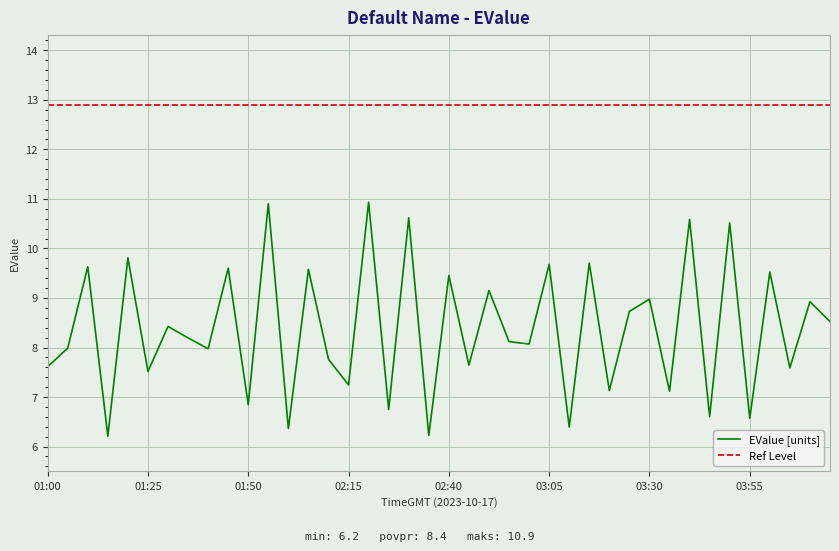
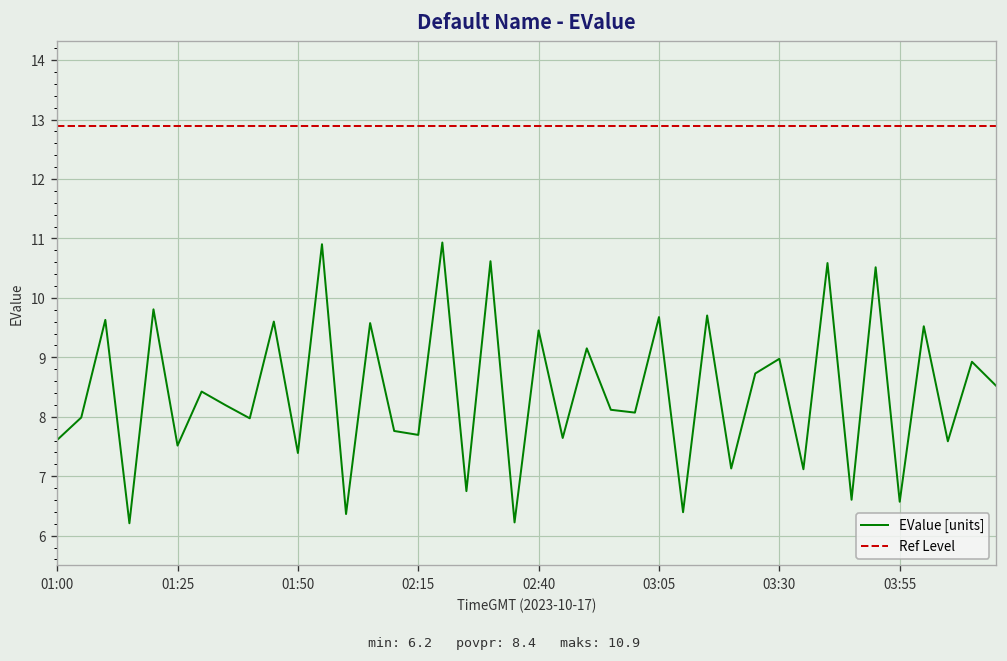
  {
    "01:00": 7.6,
    "01:25": 7.5,
-   "01:50": 6.8,
-   "02:15": 7.2,
+   "01:50": 7.4,
+   "02:15": 7.7,
    "02:40": 9.5,
    "03:05": 9.7,
    "03:30": 9.0,
    "03:55": 6.6
  }
